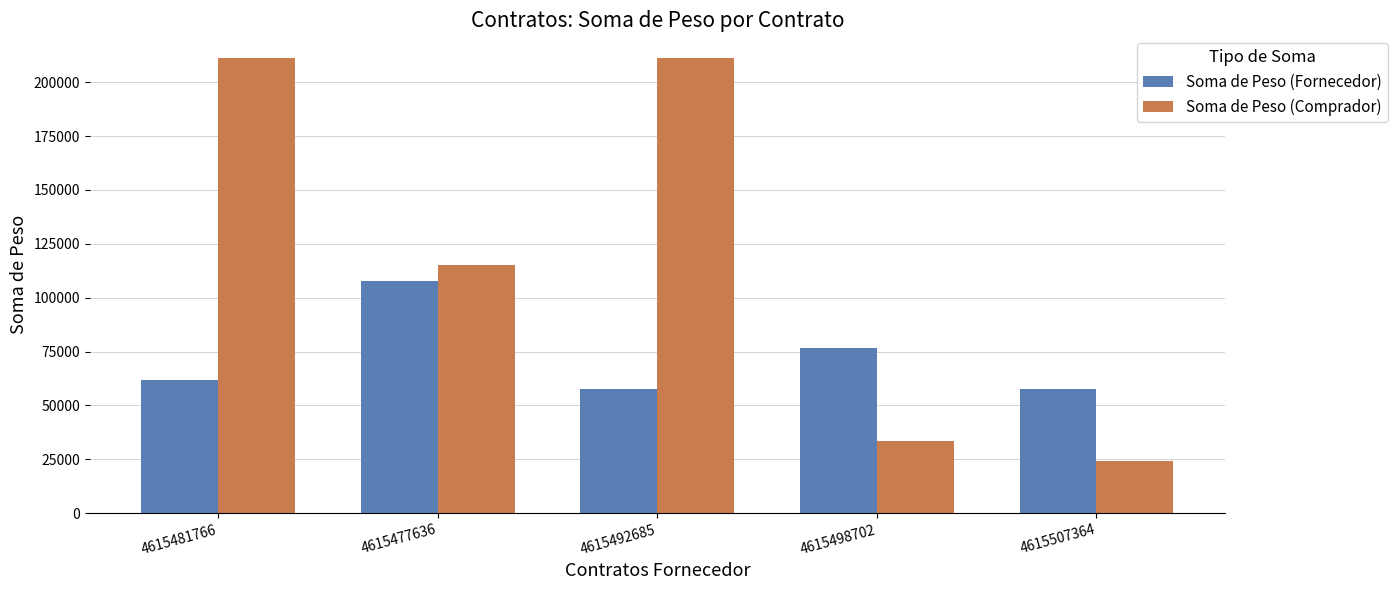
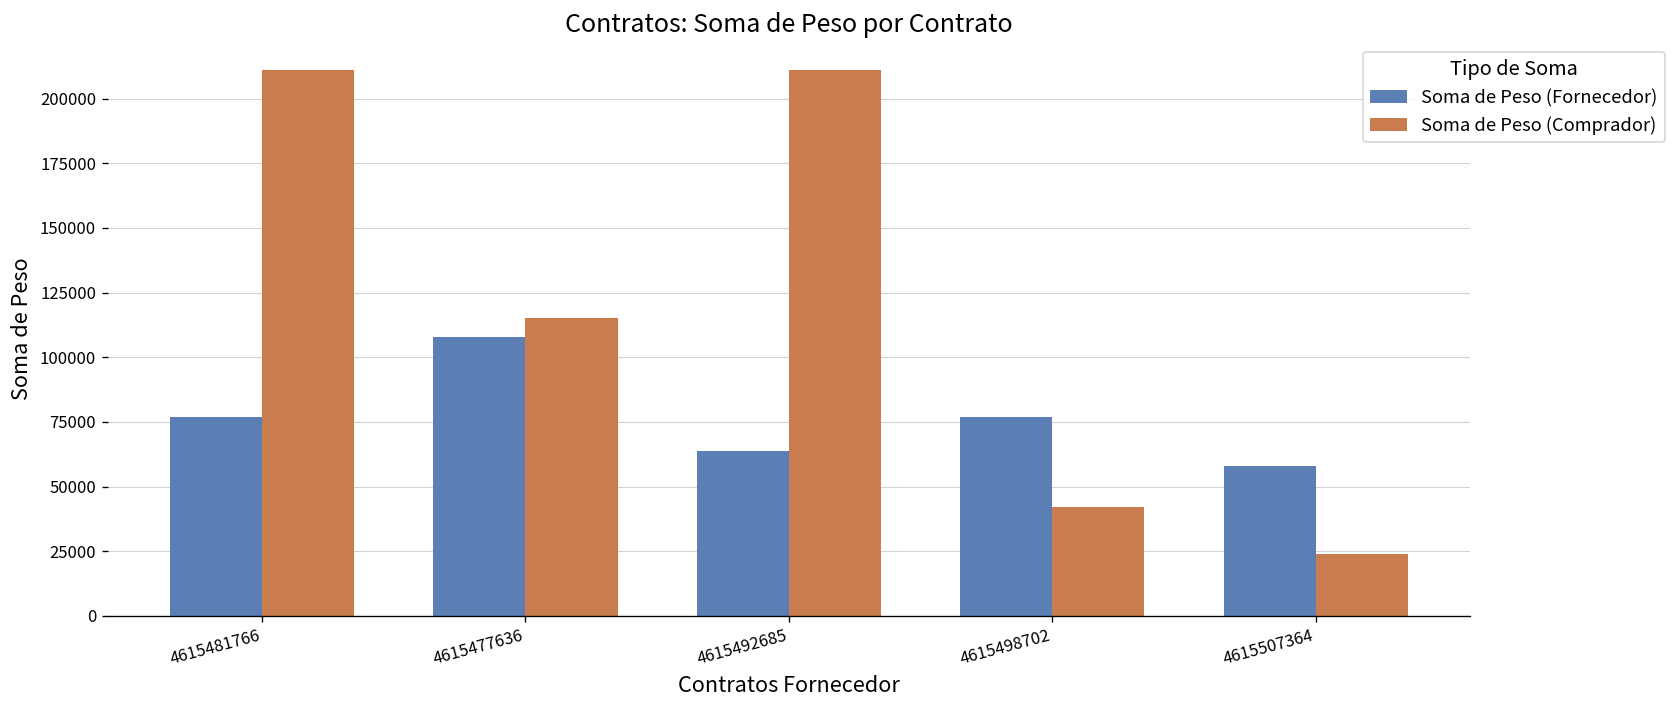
  {
    "Soma de Peso (Fornecedor)": {
-     "4615481766": 62000,
+     "4615481766": 77000,
      "4615477636": 108000,
-     "4615492685": 58000,
+     "4615492685": 64000,
      "4615498702": 77000,
      "4615507364": 58000
    },
    "Soma de Peso (Comprador)": {
      "4615481766": 211000,
      "4615477636": 115000,
      "4615492685": 211000,
-     "4615498702": 33000,
+     "4615498702": 42000,
      "4615507364": 24000
    }
  }
